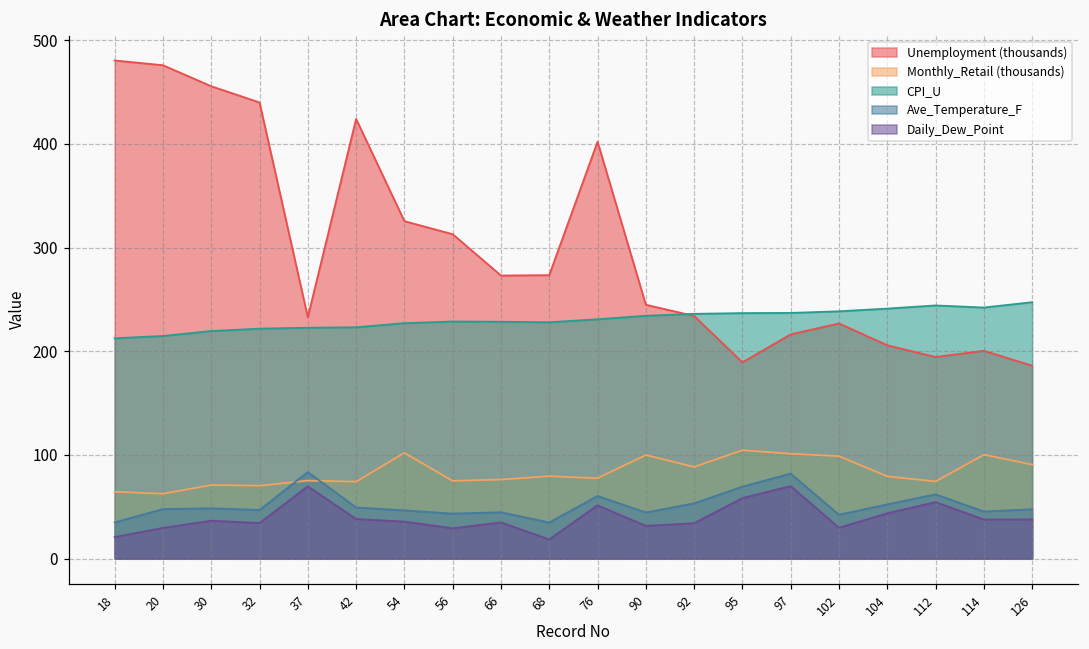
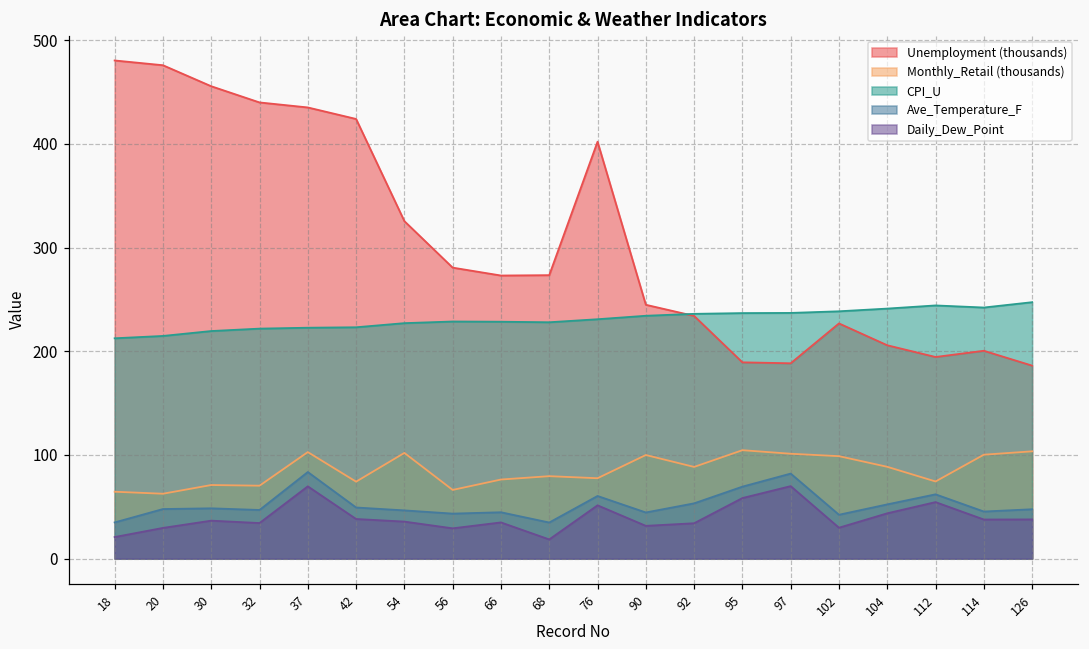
  {
    "Unemployment (thousands)": {
      "18": 480,
      "20": 480,
      "30": 460,
      "32": 440,
-     "37": 230,
+     "37": 440,
      "42": 420,
      "54": 330,
-     "56": 310,
+     "56": 280,
      "66": 270,
      "68": 270,
      "76": 400,
      "90": 240,
      "95": 190,
-     "97": 220,
+     "97": 190,
      "102": 230,
      "104": 210,
      "112": 190,
      "114": 200,
      "126": 190
    },
    "Monthly_Retail (thousands)": {
      "18": 60,
      "20": 60,
      "30": 70,
      "32": 70,
-     "37": 80,
+     "37": 100,
      "42": 70,
      "54": 100,
-     "56": 75,
+     "56": 66,
      "66": 80,
      "68": 80,
      "76": 80,
      "90": 100,
      "92": 90,
      "95": 100,
      "97": 100,
      "102": 100,
-     "104": 80,
+     "104": 90,
      "112": 70,
      "114": 100,
-     "126": 90
+     "126": 100
    }
  }
